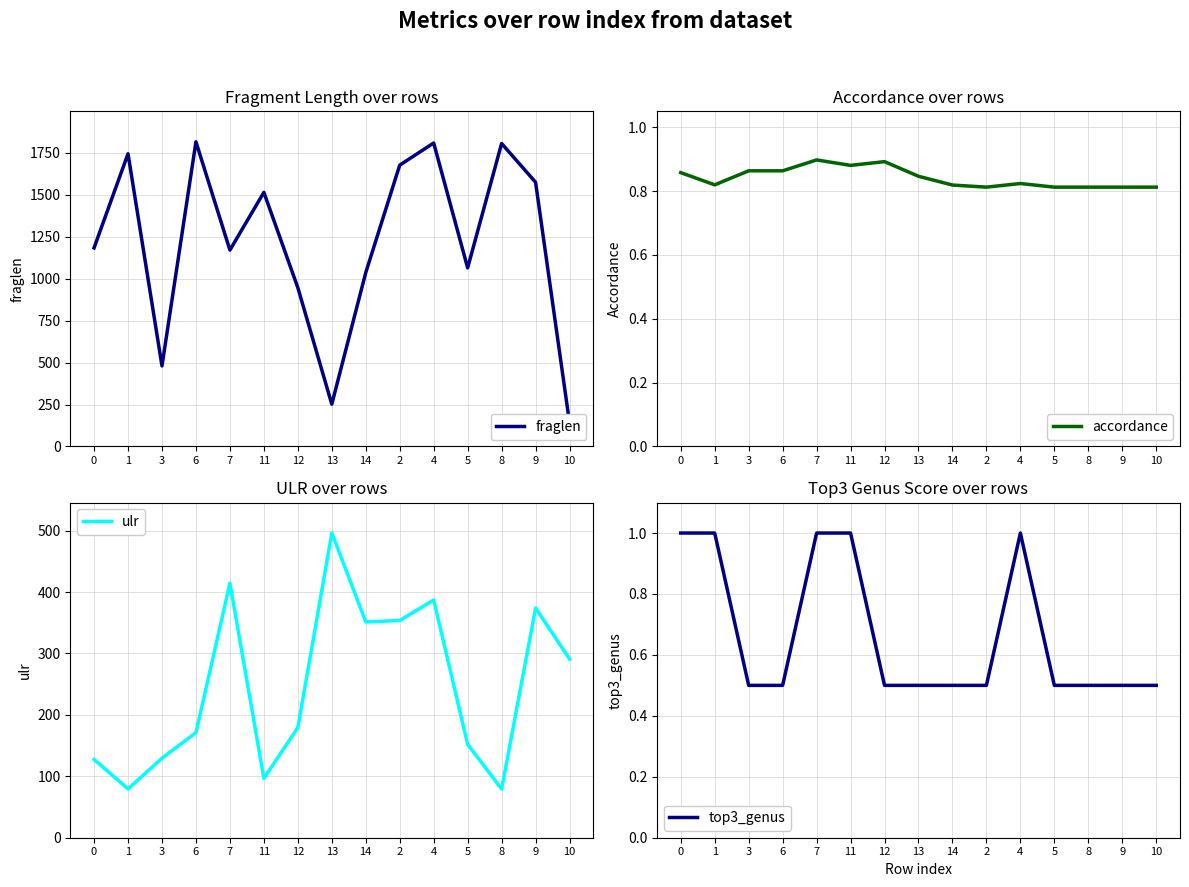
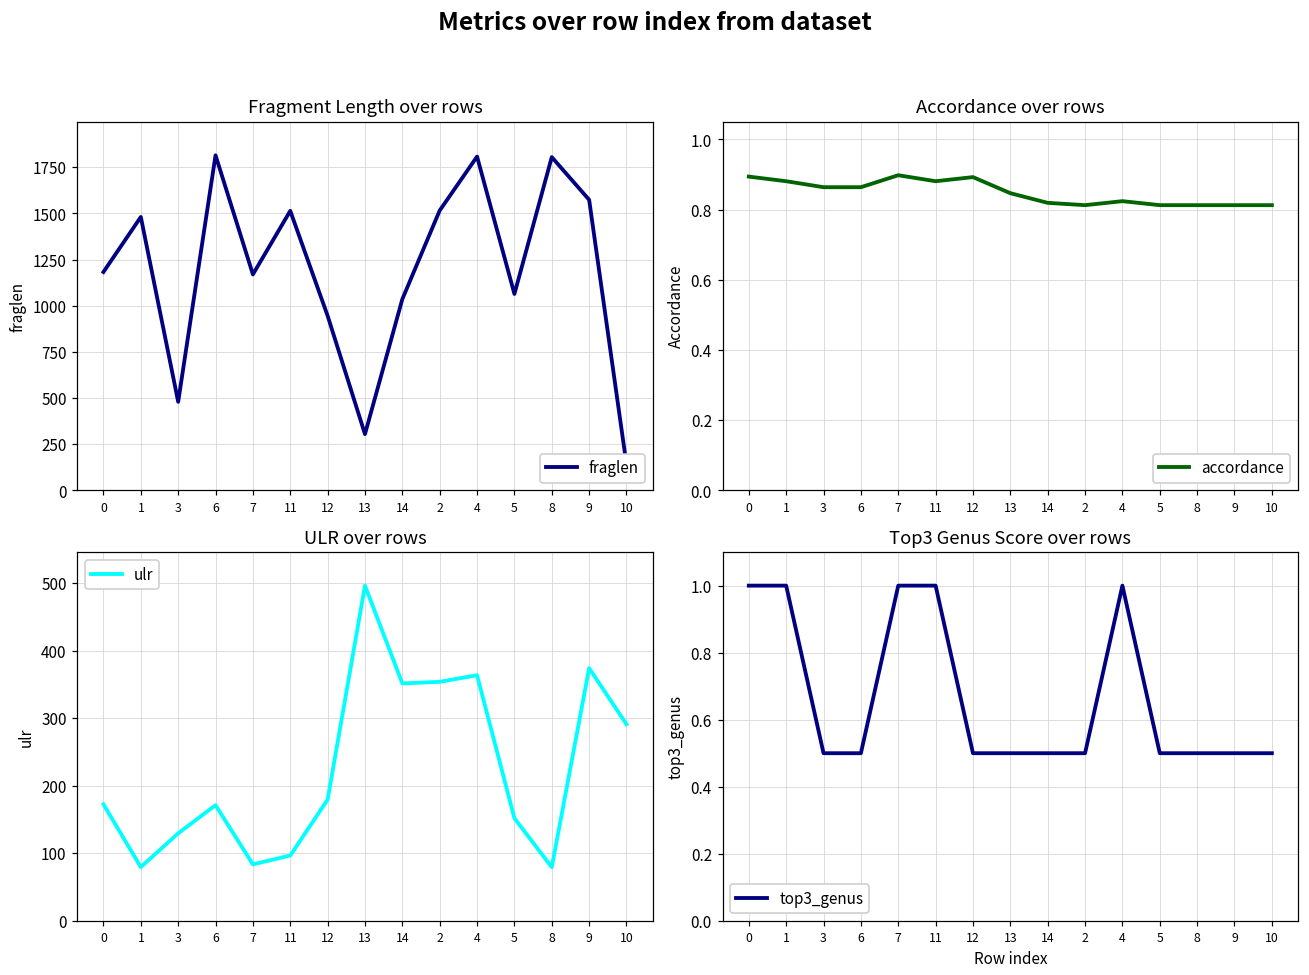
  {
    "Fragment Length over rows": {
      "0": 1180,
-     "1": 1740,
+     "1": 1480,
      "3": 480,
      "6": 1820,
      "7": 1170,
      "11": 1510,
      "12": 950,
-     "13": 250,
+     "13": 310,
      "14": 1040,
-     "2": 1680,
+     "2": 1520,
      "4": 1810,
      "5": 1060,
      "8": 1810,
      "9": 1570
    },
    "Accordance over rows": {
-     "0": 0.86,
-     "1": 0.82,
+     "0": 0.89,
+     "1": 0.88,
      "3": 0.86,
      "6": 0.86,
      "7": 0.90,
      "11": 0.88,
      "12": 0.89,
      "13": 0.85,
      "14": 0.82,
      "2": 0.81,
      "4": 0.82,
      "5": 0.81,
      "8": 0.81,
      "9": 0.81,
      "10": 0.81
    },
    "ULR over rows": {
-     "0": 130,
+     "0": 170,
      "1": 80,
      "3": 130,
      "6": 170,
-     "7": 410,
+     "7": 80,
      "11": 100,
      "12": 180,
      "13": 500,
      "14": 350,
      "2": 350,
-     "4": 390,
+     "4": 360,
      "5": 150,
      "8": 80,
      "9": 370,
      "10": 290
    },
    "Top3 Genus Score over rows": {
      "0": 1.00,
      "1": 1.00,
      "3": 0.50,
      "6": 0.50,
      "7": 1.00,
      "11": 1.00,
      "12": 0.50,
      "13": 0.50,
      "14": 0.50,
      "2": 0.50,
      "4": 1.00,
      "5": 0.50,
      "8": 0.50,
      "9": 0.50,
      "10": 0.50
    }
  }
